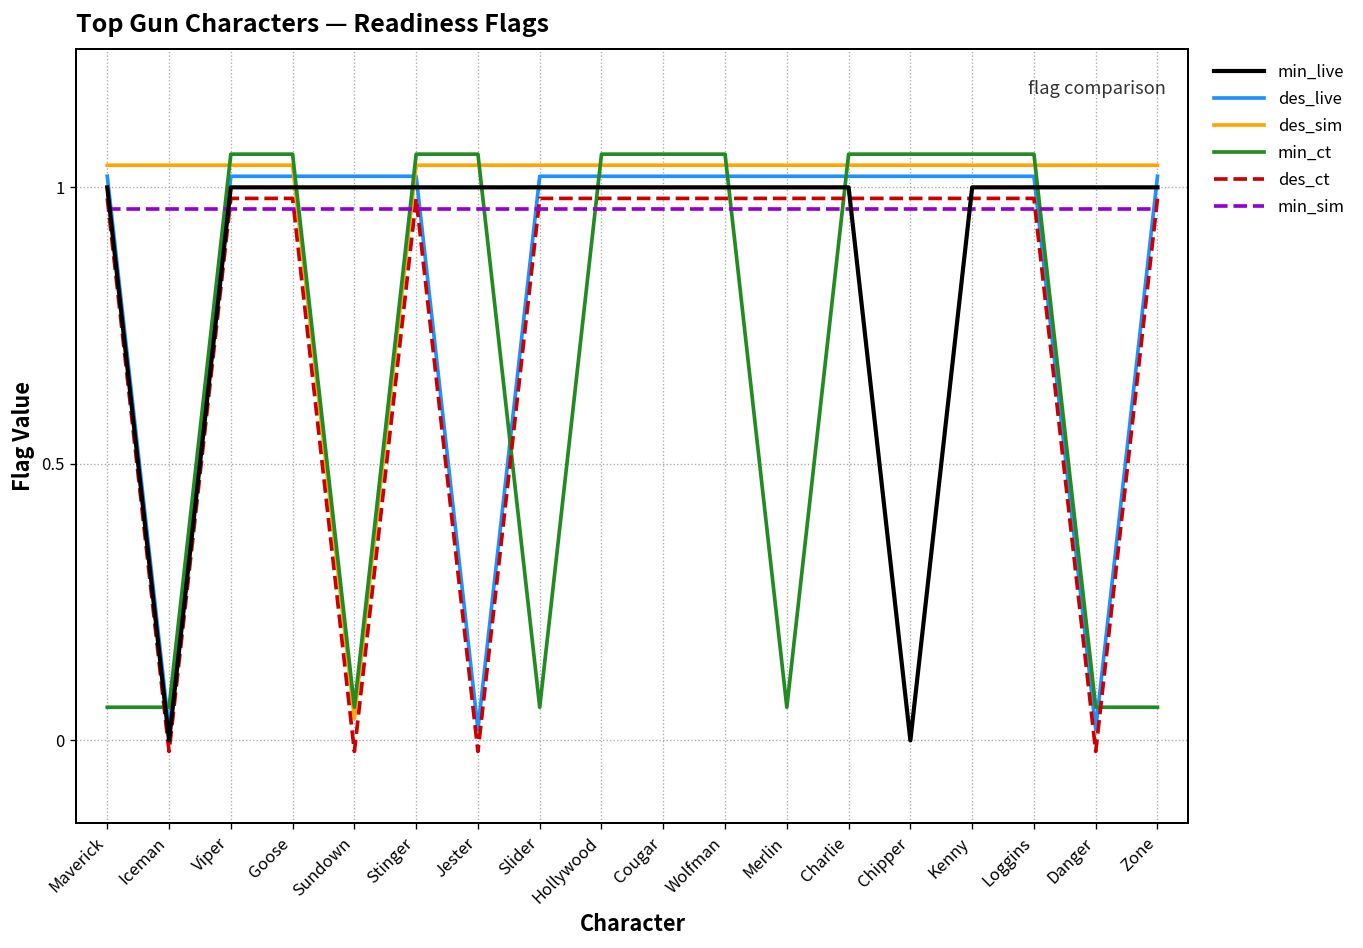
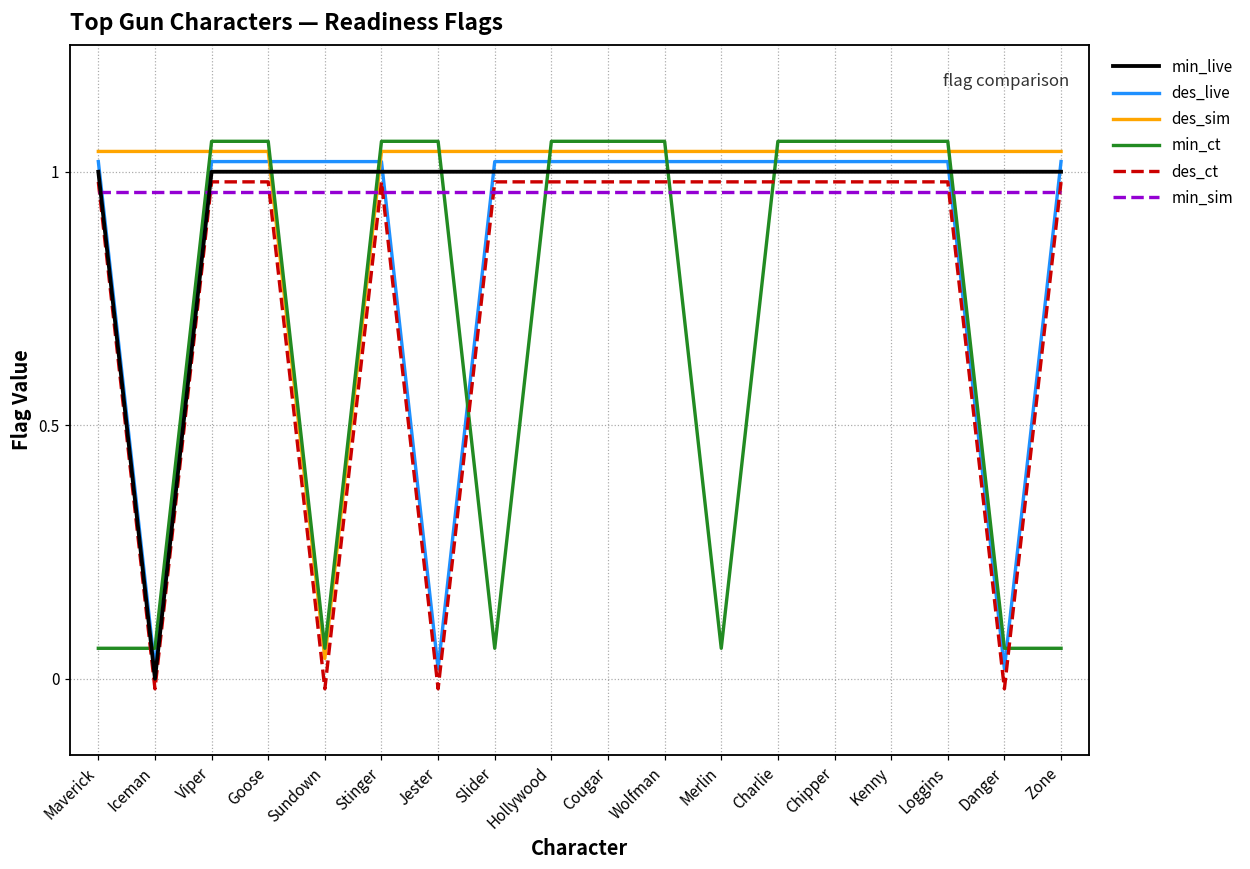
  {
    "min_live": {
      "Maverick": 1,
      "Iceman": 0,
      "Viper": 1,
      "Goose": 1,
      "Sundown": 1,
      "Stinger": 1,
      "Jester": 1,
      "Slider": 1,
      "Hollywood": 1,
      "Cougar": 1,
      "Wolfman": 1,
      "Merlin": 1,
      "Charlie": 1,
-     "Chipper": 0,
+     "Chipper": 1,
      "Kenny": 1,
      "Loggins": 1,
      "Danger": 1,
      "Zone": 1
    },
    "des_live": {
      "Maverick": 1.02,
      "Iceman": 0.02,
      "Viper": 1.02,
      "Goose": 1.02,
      "Sundown": 1.02,
      "Stinger": 1.02,
      "Jester": 0.02,
      "Slider": 1.02,
      "Hollywood": 1.02,
      "Cougar": 1.02,
      "Wolfman": 1.02,
      "Merlin": 1.02,
      "Charlie": 1.02,
      "Chipper": 1.02,
      "Kenny": 1.02,
      "Loggins": 1.02,
      "Danger": 0.02,
      "Zone": 1.02
    },
    "des_sim": {
      "Maverick": 1.04,
      "Iceman": 1.04,
      "Viper": 1.04,
      "Goose": 1.04,
      "Sundown": 0.04,
      "Stinger": 1.04,
      "Jester": 1.04,
      "Slider": 1.04,
      "Hollywood": 1.04,
      "Cougar": 1.04,
      "Wolfman": 1.04,
      "Merlin": 1.04,
      "Charlie": 1.04,
      "Chipper": 1.04,
      "Kenny": 1.04,
      "Loggins": 1.04,
      "Danger": 1.04,
      "Zone": 1.04
    },
    "min_ct": {
      "Maverick": 0.06,
      "Iceman": 0.06,
      "Viper": 1.06,
      "Goose": 1.06,
      "Sundown": 0.06,
      "Stinger": 1.06,
      "Jester": 1.06,
      "Slider": 0.06,
      "Hollywood": 1.06,
      "Cougar": 1.06,
      "Wolfman": 1.06,
      "Merlin": 0.06,
      "Charlie": 1.06,
      "Chipper": 1.06,
      "Kenny": 1.06,
      "Loggins": 1.06,
      "Danger": 0.06,
      "Zone": 0.06
    },
    "des_ct": {
      "Maverick": 0.98,
      "Iceman": -0.02,
      "Viper": 0.98,
      "Goose": 0.98,
      "Sundown": -0.02,
      "Stinger": 0.98,
      "Jester": -0.02,
      "Slider": 0.98,
      "Hollywood": 0.98,
      "Cougar": 0.98,
      "Wolfman": 0.98,
      "Merlin": 0.98,
      "Charlie": 0.98,
      "Chipper": 0.98,
      "Kenny": 0.98,
      "Loggins": 0.98,
      "Danger": -0.02,
      "Zone": 0.98
    },
    "min_sim": {
      "Maverick": 0.96,
      "Iceman": 0.96,
      "Viper": 0.96,
      "Goose": 0.96,
      "Sundown": 0.96,
      "Stinger": 0.96,
      "Jester": 0.96,
      "Slider": 0.96,
      "Hollywood": 0.96,
      "Cougar": 0.96,
      "Wolfman": 0.96,
      "Merlin": 0.96,
      "Charlie": 0.96,
      "Chipper": 0.96,
      "Kenny": 0.96,
      "Loggins": 0.96,
      "Danger": 0.96,
      "Zone": 0.96
    }
  }
